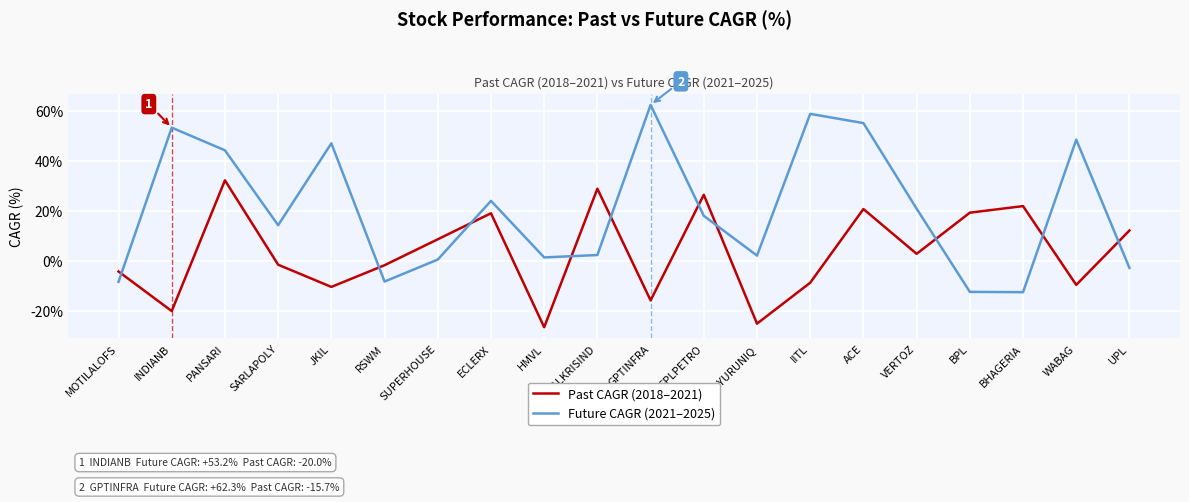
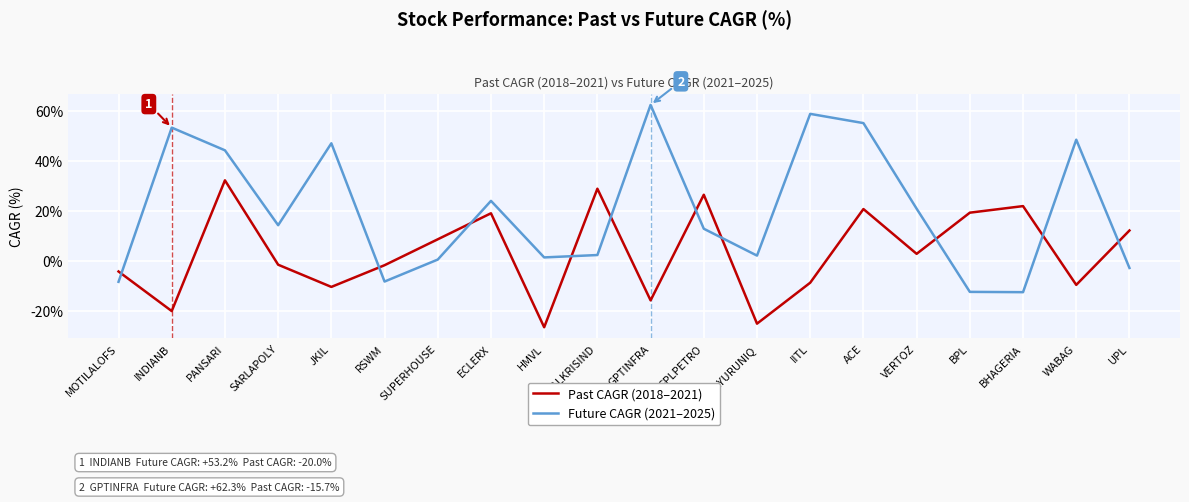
  {
    "Past CAGR (2018–2021)": {
      "MOTILALOFS": "-4%",
      "INDIANB": "-20%",
      "PANSARI": "32%",
      "SARLAPOLY": "-2%",
      "JKIL": "-10%",
      "RSWM": "-2%",
      "SUPERHOUSE": "9%",
      "ECLERX": "19%",
      "HMVL": "-26%",
      "BALKRISIND": "29%",
      "GPTINFRA": "-16%",
      "SPLPETRO": "26%",
      "MAYURUNIQ": "-25%",
      "IITL": "-9%",
      "ACE": "21%",
      "VERTOZ": "3%",
      "BPL": "19%",
      "BHAGERIA": "22%",
      "WABAG": "-10%",
      "UPL": "12%"
    },
    "Future CAGR (2021–2025)": {
      "MOTILALOFS": "-8%",
      "INDIANB": "53%",
      "PANSARI": "44%",
      "SARLAPOLY": "14%",
      "JKIL": "47%",
      "RSWM": "-8%",
      "SUPERHOUSE": "1%",
      "ECLERX": "24%",
      "HMVL": "1%",
      "BALKRISIND": "2%",
      "GPTINFRA": "62%",
-     "SPLPETRO": "18%",
+     "SPLPETRO": "13%",
      "MAYURUNIQ": "2%",
      "IITL": "59%",
      "ACE": "55%",
      "VERTOZ": "21%",
      "BPL": "-12%",
      "BHAGERIA": "-12%",
      "WABAG": "48%",
      "UPL": "-3%"
    }
  }
